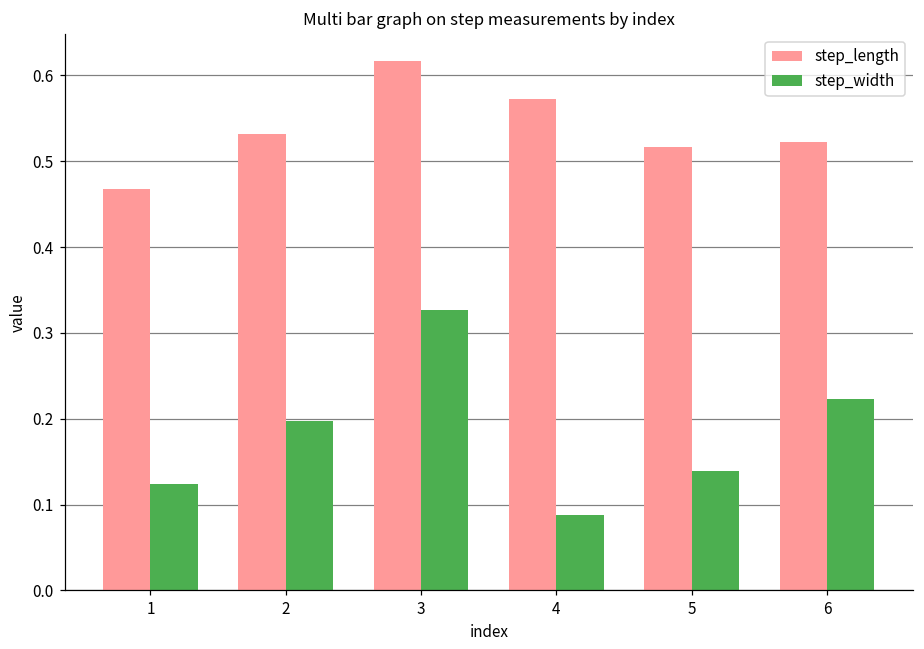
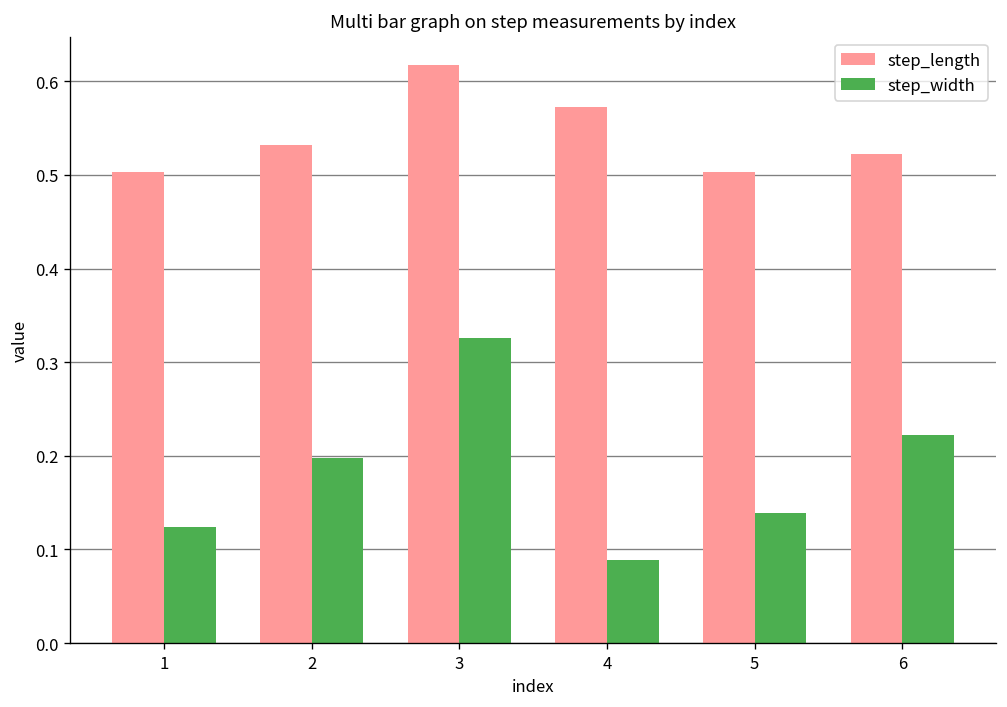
  {
    "step_length": {
-     "1": 0.47,
+     "1": 0.50,
      "2": 0.53,
      "3": 0.62,
      "4": 0.57,
-     "5": 0.52,
+     "5": 0.50,
      "6": 0.52
    },
    "step_width": {
      "1": 0.12,
      "2": 0.20,
      "3": 0.33,
      "4": 0.09,
      "5": 0.14,
      "6": 0.22
    }
  }
